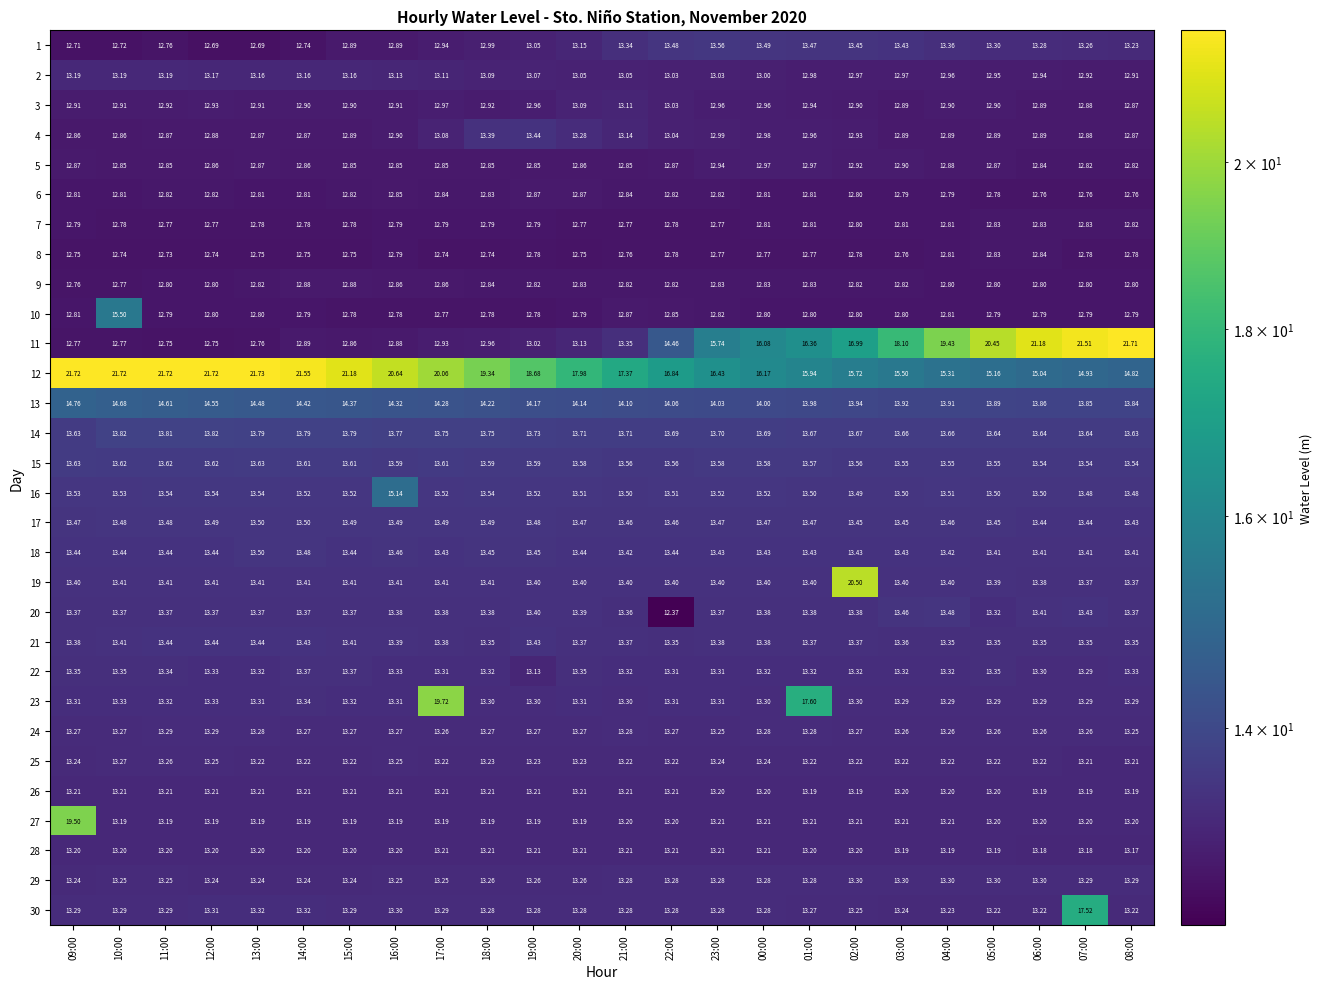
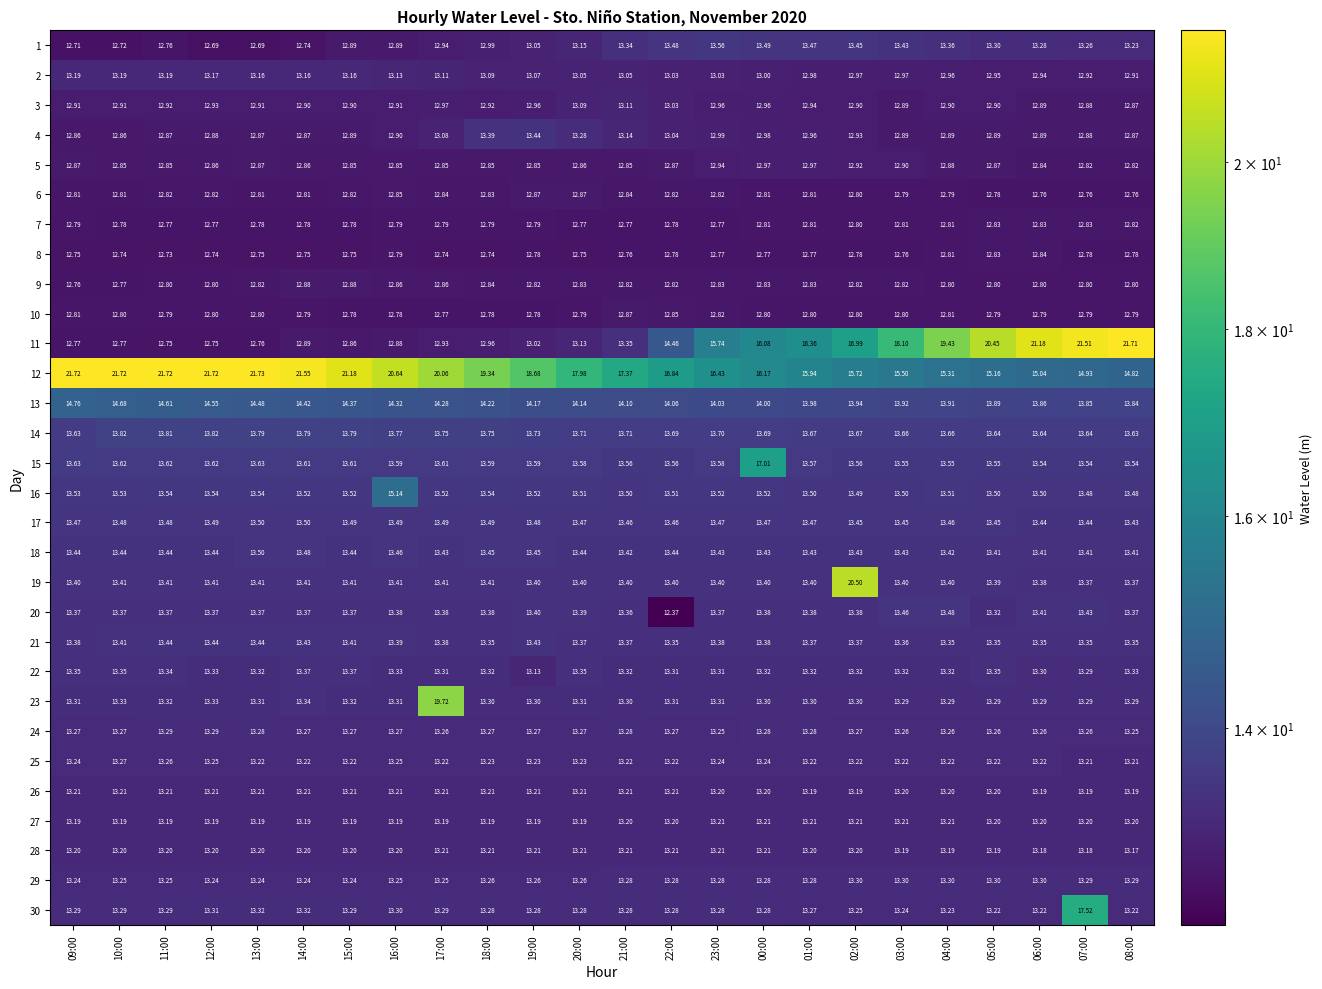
  {
    "10": {
      "09:00": 12.81,
-     "10:00": 15.50,
+     "10:00": 12.80,
      "11:00": 12.79,
      "12:00": 12.80,
      "13:00": 12.80,
      "14:00": 12.79,
      "15:00": 12.78,
      "16:00": 12.78,
      "17:00": 12.77,
      "18:00": 12.78,
      "19:00": 12.78,
      "20:00": 12.79,
      "21:00": 12.87,
      "22:00": 12.85,
      "23:00": 12.82,
      "00:00": 12.80,
      "01:00": 12.80,
      "02:00": 12.80,
      "03:00": 12.80,
      "04:00": 12.81,
      "05:00": 12.79,
      "06:00": 12.79,
      "07:00": 12.79,
      "08:00": 12.79
    },
    "15": {
      "09:00": 13.63,
      "10:00": 13.62,
      "11:00": 13.62,
      "12:00": 13.62,
      "13:00": 13.63,
      "14:00": 13.61,
      "15:00": 13.61,
      "16:00": 13.59,
      "17:00": 13.61,
      "18:00": 13.59,
      "19:00": 13.59,
      "20:00": 13.58,
      "21:00": 13.56,
      "22:00": 13.56,
      "23:00": 13.58,
-     "00:00": 13.58,
+     "00:00": 17.01,
      "01:00": 13.57,
      "02:00": 13.56,
      "03:00": 13.55,
      "04:00": 13.55,
      "05:00": 13.55,
      "06:00": 13.54,
      "07:00": 13.54,
      "08:00": 13.54
    },
    "23": {
      "09:00": 13.31,
      "10:00": 13.33,
      "11:00": 13.32,
      "12:00": 13.33,
      "13:00": 13.31,
      "14:00": 13.34,
      "15:00": 13.32,
      "16:00": 13.31,
      "17:00": 19.72,
      "18:00": 13.30,
      "19:00": 13.30,
      "20:00": 13.31,
      "21:00": 13.30,
      "22:00": 13.31,
      "23:00": 13.31,
      "00:00": 13.30,
-     "01:00": 17.60,
+     "01:00": 13.30,
      "02:00": 13.30,
      "03:00": 13.29,
      "04:00": 13.29,
      "05:00": 13.29,
      "06:00": 13.29,
      "07:00": 13.29,
      "08:00": 13.29
    },
    "27": {
-     "09:00": 19.50,
+     "09:00": 13.19,
      "10:00": 13.19,
      "11:00": 13.19,
      "12:00": 13.19,
      "13:00": 13.19,
      "14:00": 13.19,
      "15:00": 13.19,
      "16:00": 13.19,
      "17:00": 13.19,
      "18:00": 13.19,
      "19:00": 13.19,
      "20:00": 13.19,
      "21:00": 13.20,
      "22:00": 13.20,
      "23:00": 13.21,
      "00:00": 13.21,
      "01:00": 13.21,
      "02:00": 13.21,
      "03:00": 13.21,
      "04:00": 13.21,
      "05:00": 13.20,
      "06:00": 13.20,
      "07:00": 13.20,
      "08:00": 13.20
    }
  }
